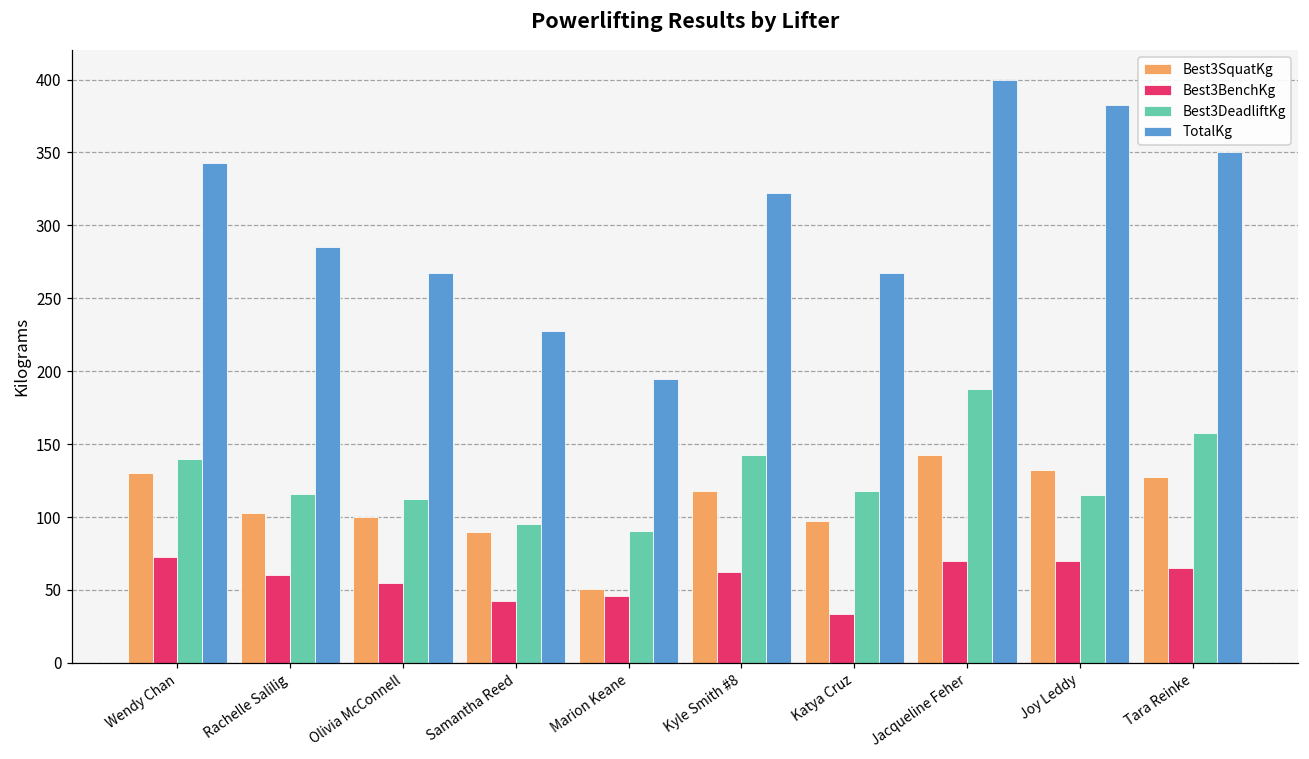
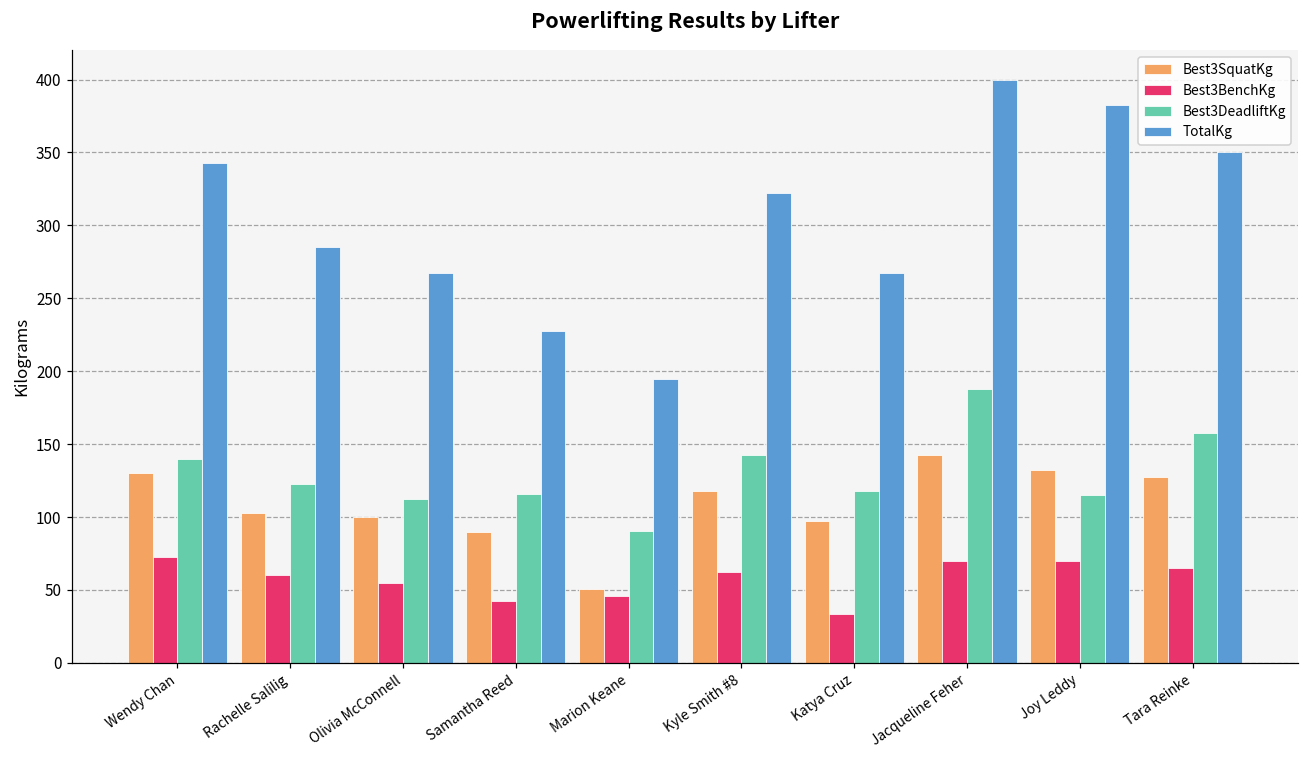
  {
    "Best3SquatKg": {
      "Wendy Chan": 130,
      "Rachelle Salilig": 103,
      "Olivia McConnell": 100,
      "Samantha Reed": 90,
      "Marion Keane": 51,
      "Kyle Smith #8": 118,
      "Katya Cruz": 98,
      "Jacqueline Feher": 143,
      "Joy Leddy": 133,
      "Tara Reinke": 128
    },
    "Best3BenchKg": {
      "Wendy Chan": 73,
      "Rachelle Salilig": 60,
      "Olivia McConnell": 55,
      "Samantha Reed": 43,
      "Marion Keane": 46,
      "Kyle Smith #8": 63,
      "Katya Cruz": 34,
      "Jacqueline Feher": 70,
      "Joy Leddy": 70,
      "Tara Reinke": 65
    },
    "Best3DeadliftKg": {
      "Wendy Chan": 140,
-     "Rachelle Salilig": 116,
+     "Rachelle Salilig": 123,
      "Olivia McConnell": 113,
-     "Samantha Reed": 95,
+     "Samantha Reed": 116,
      "Marion Keane": 91,
      "Kyle Smith #8": 143,
      "Katya Cruz": 118,
      "Jacqueline Feher": 188,
      "Joy Leddy": 115,
      "Tara Reinke": 158
    },
    "TotalKg": {
      "Wendy Chan": 343,
      "Rachelle Salilig": 285,
      "Olivia McConnell": 268,
      "Samantha Reed": 228,
      "Marion Keane": 195,
      "Kyle Smith #8": 323,
      "Katya Cruz": 268,
      "Jacqueline Feher": 400,
      "Joy Leddy": 383,
      "Tara Reinke": 350
    }
  }
